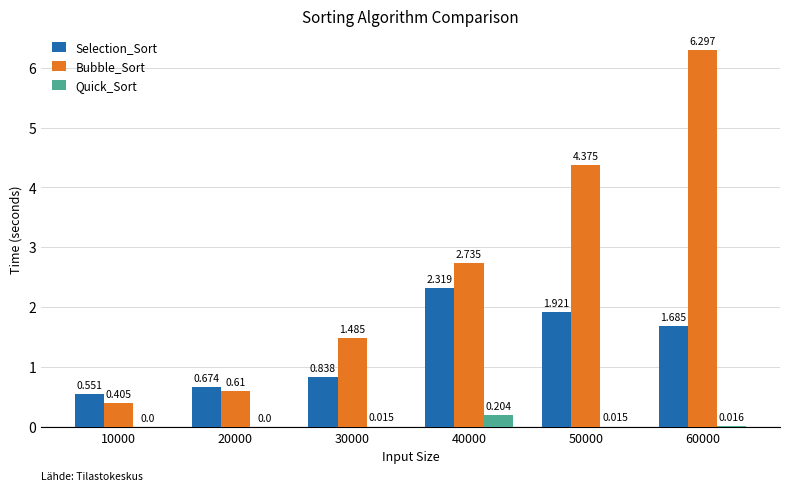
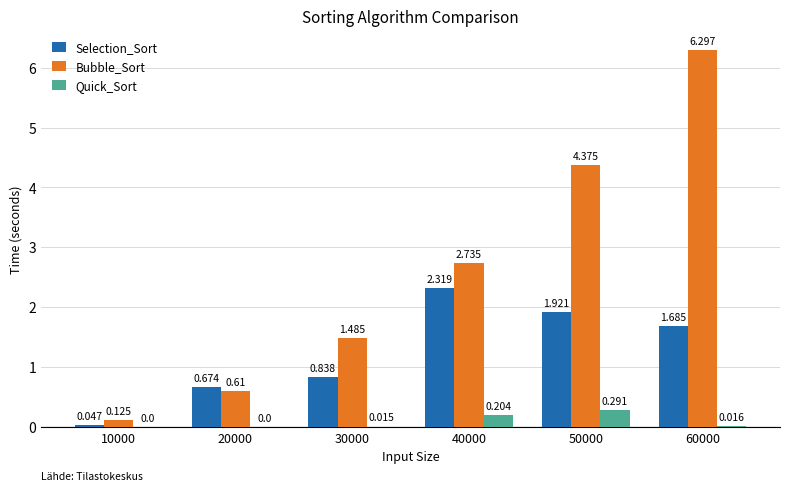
  {
    "Selection_Sort": {
-     "10000": 0.551,
+     "10000": 0.047,
      "20000": 0.674,
      "30000": 0.838,
      "40000": 2.319,
      "50000": 1.921,
      "60000": 1.685
    },
    "Bubble_Sort": {
-     "10000": 0.405,
+     "10000": 0.125,
      "20000": 0.61,
      "30000": 1.485,
      "40000": 2.735,
      "50000": 4.375,
      "60000": 6.297
    },
    "Quick_Sort": {
      "10000": 0.0,
      "20000": 0.0,
      "30000": 0.015,
      "40000": 0.204,
-     "50000": 0.015,
+     "50000": 0.291,
      "60000": 0.016
    }
  }
